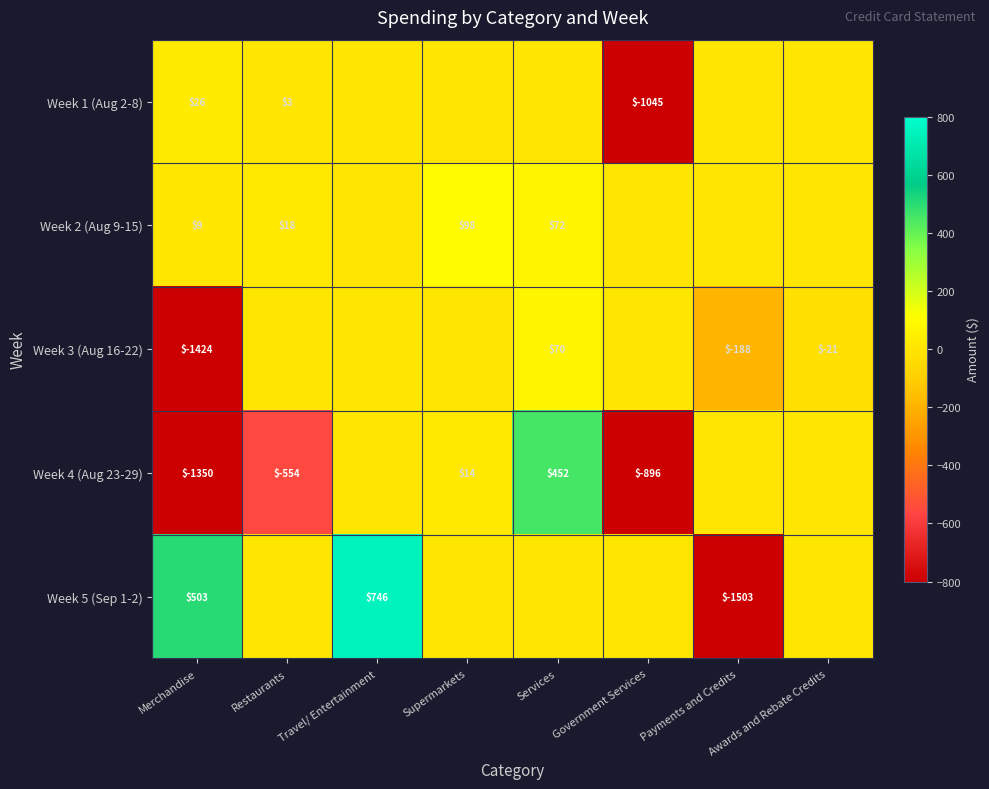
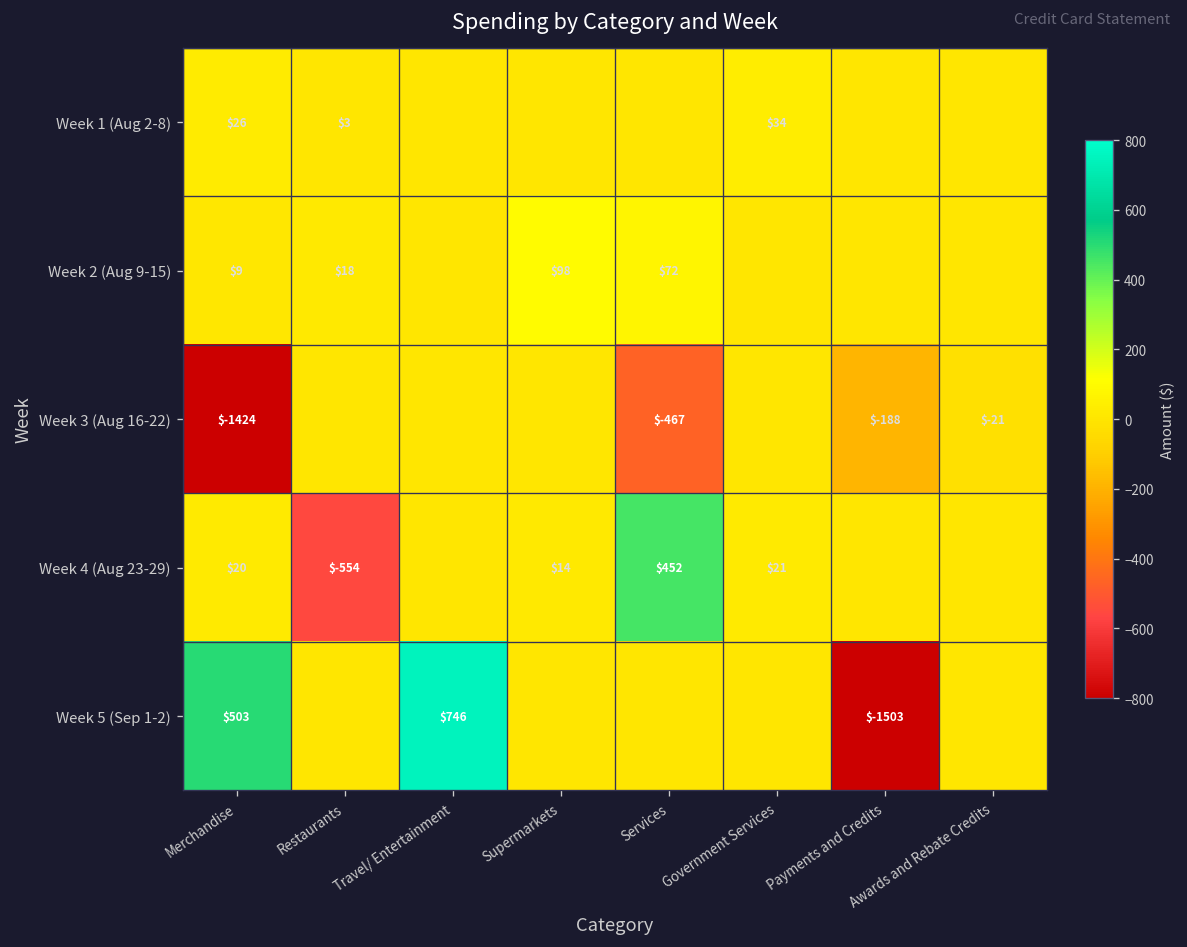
  {
    "Week 1 (Aug 2-8)": {
      "Merchandise": "$26",
      "Restaurants": "$3",
-     "Government Services": "$-1045"
+     "Government Services": "$34"
    },
    "Week 2 (Aug 9-15)": {
      "Merchandise": "$9",
      "Restaurants": "$18",
      "Supermarkets": "$98",
      "Services": "$72"
    },
    "Week 3 (Aug 16-22)": {
      "Merchandise": "$-1424",
-     "Services": "$70",
+     "Services": "$-467",
      "Payments and Credits": "$-188",
      "Awards and Rebate Credits": "$-21"
    },
    "Week 4 (Aug 23-29)": {
-     "Merchandise": "$-1350",
+     "Merchandise": "$20",
      "Restaurants": "$-554",
      "Supermarkets": "$14",
      "Services": "$452",
-     "Government Services": "$-896"
+     "Government Services": "$21"
    },
    "Week 5 (Sep 1-2)": {
      "Merchandise": "$503",
      "Travel/ Entertainment": "$746",
      "Payments and Credits": "$-1503"
    }
  }
